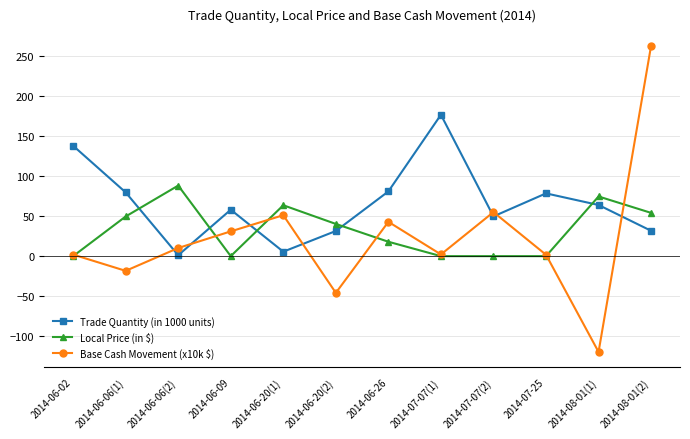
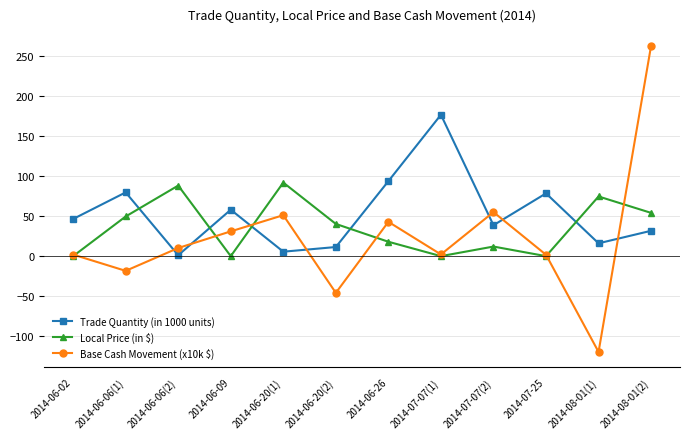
  {
    "Trade Quantity (in 1000 units)": {
-     "2014-06-02": 140,
+     "2014-06-02": 50,
      "2014-06-06(1)": 80,
      "2014-06-06(2)": 0,
      "2014-06-09": 60,
      "2014-06-20(1)": 10,
-     "2014-06-20(2)": 30,
-     "2014-06-26": 80,
+     "2014-06-20(2)": 10,
+     "2014-06-26": 90,
      "2014-07-07(1)": 180,
-     "2014-07-07(2)": 50,
+     "2014-07-07(2)": 40,
      "2014-07-25": 80,
-     "2014-08-01(1)": 60,
+     "2014-08-01(1)": 20,
      "2014-08-01(2)": 30
    },
    "Local Price (in $)": {
      "2014-06-06(1)": 50,
      "2014-06-06(2)": 90,
      "2014-06-09": 0,
-     "2014-06-20(1)": 60,
+     "2014-06-20(1)": 90,
      "2014-06-20(2)": 40,
      "2014-06-26": 20,
-     "2014-07-07(2)": 0,
+     "2014-07-07(2)": 10,
      "2014-08-01(1)": 70,
      "2014-08-01(2)": 50
    },
    "Base Cash Movement (x10k $)": {
      "2014-06-06(1)": -20,
      "2014-06-06(2)": 10,
      "2014-06-09": 30,
      "2014-06-20(1)": 50,
      "2014-06-20(2)": -50,
      "2014-06-26": 40,
      "2014-07-07(2)": 60,
      "2014-08-01(1)": -120,
      "2014-08-01(2)": 260
    }
  }
